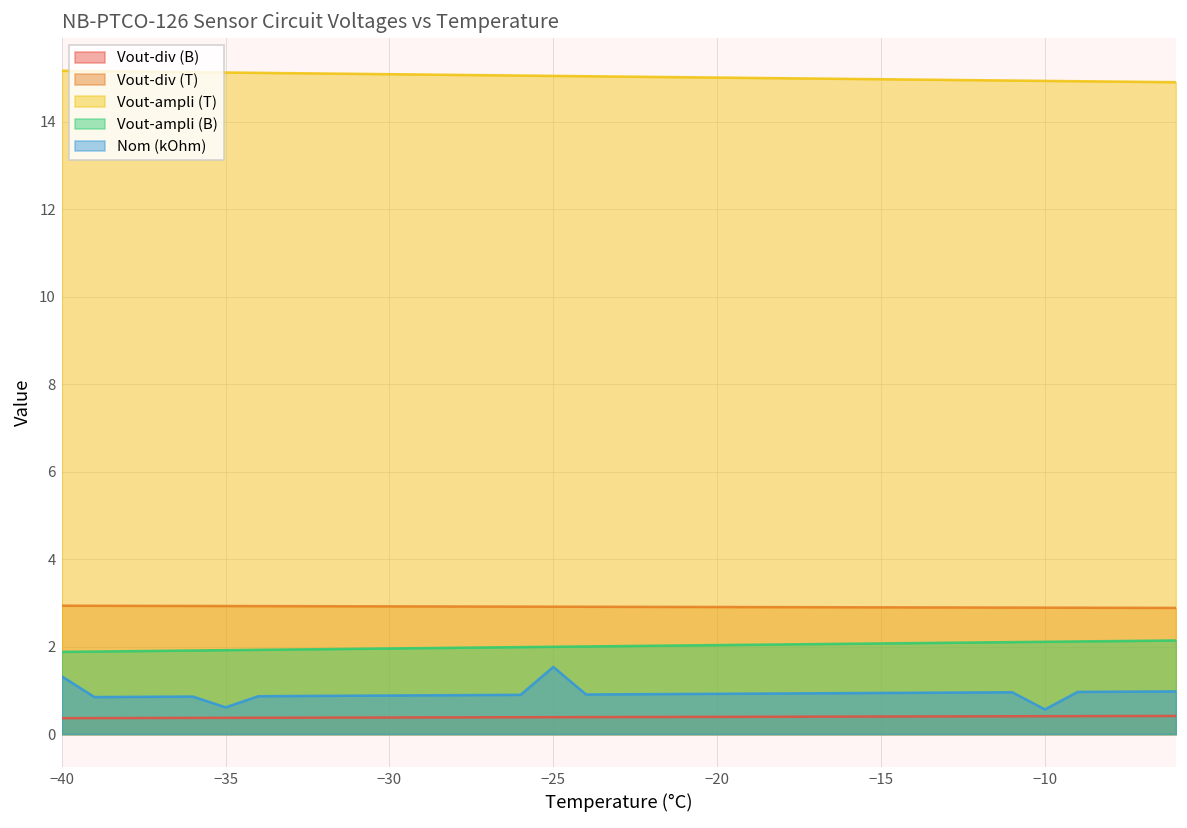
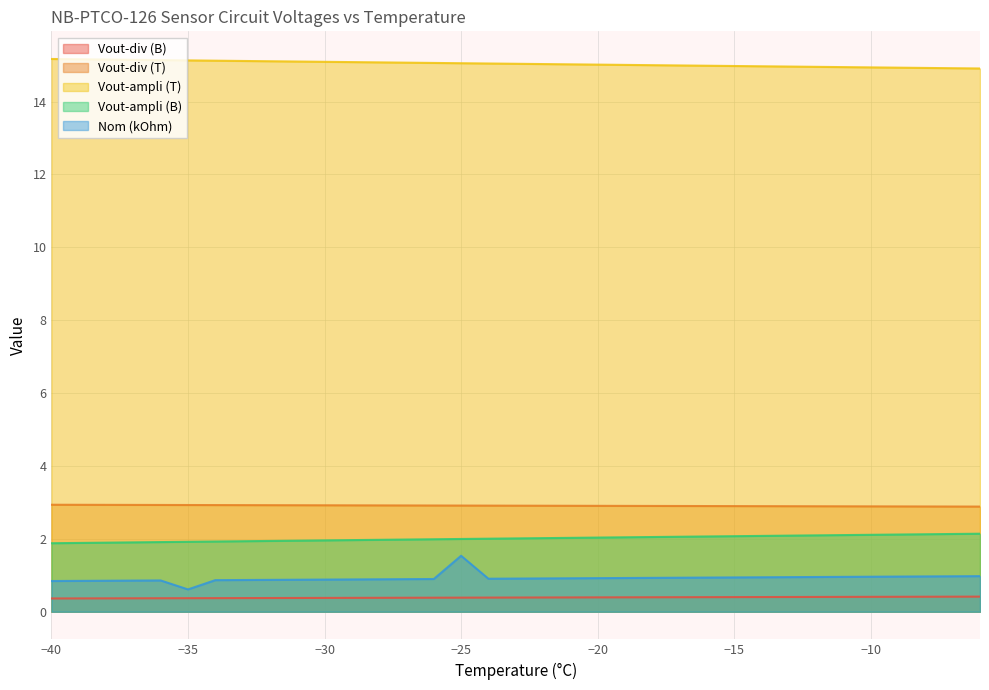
  {
    "Vout-ampli (B)": {
      "−40": 1.9,
      "−35": 1.9,
      "−30": 2.0,
      "−25": 2.0,
      "−20": 2.0,
      "−15": 2.1,
      "−10": 2.1
    },
    "Nom (kOhm)": {
-     "−40": 1.3,
+     "−40": 0.8,
      "−35": 0.6,
      "−30": 0.9,
      "−25": 1.5,
      "−20": 0.9,
      "−15": 0.9,
-     "−10": 0.6
+     "−10": 1.0
    }
  }
